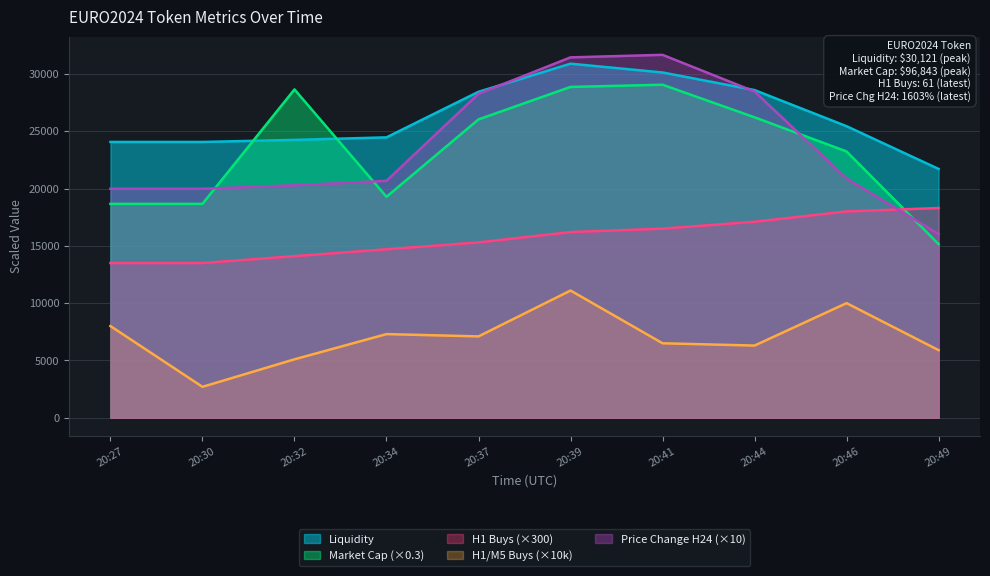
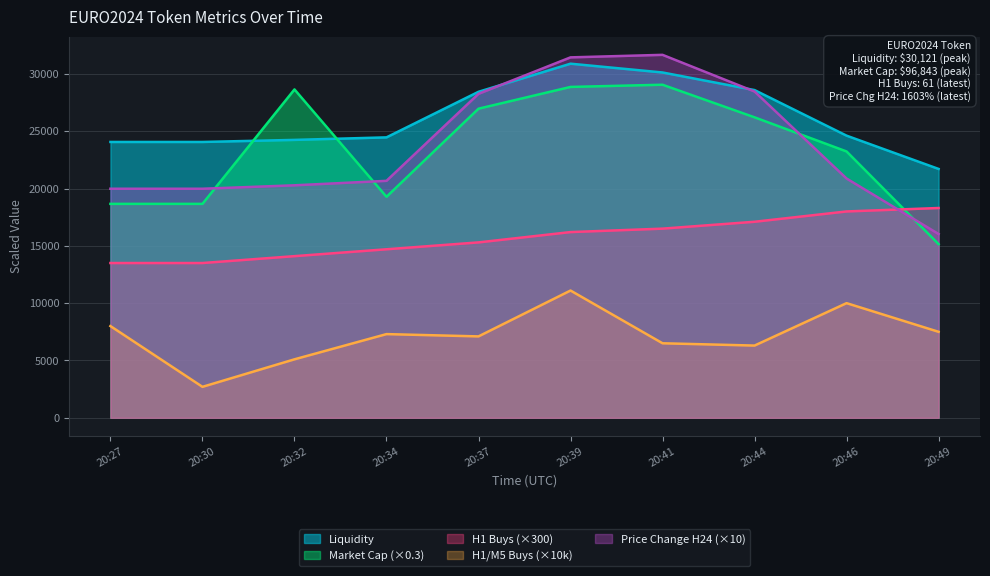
  {
    "Liquidity": {
      "20:27": 24100,
      "20:30": 24100,
      "20:32": 24200,
      "20:34": 24500,
      "20:39": 30900,
      "20:41": 30100,
-     "20:46": 25400,
+     "20:46": 24600,
      "20:49": 21700
    },
    "Market Cap (×0.3)": {
      "20:27": 18700,
      "20:30": 18700,
      "20:32": 28600,
      "20:34": 19300,
-     "20:37": 26000,
+     "20:37": 27000,
      "20:39": 28900,
      "20:41": 29100,
      "20:44": 26200,
      "20:46": 23200,
      "20:49": 15100
    },
    "H1/M5 Buys (×10k)": {
      "20:27": 8000,
      "20:30": 2700,
      "20:32": 5100,
      "20:34": 7300,
      "20:37": 7100,
      "20:39": 11100,
      "20:41": 6500,
      "20:44": 6300,
      "20:46": 10000,
-     "20:49": 5900
+     "20:49": 7500
    }
  }
